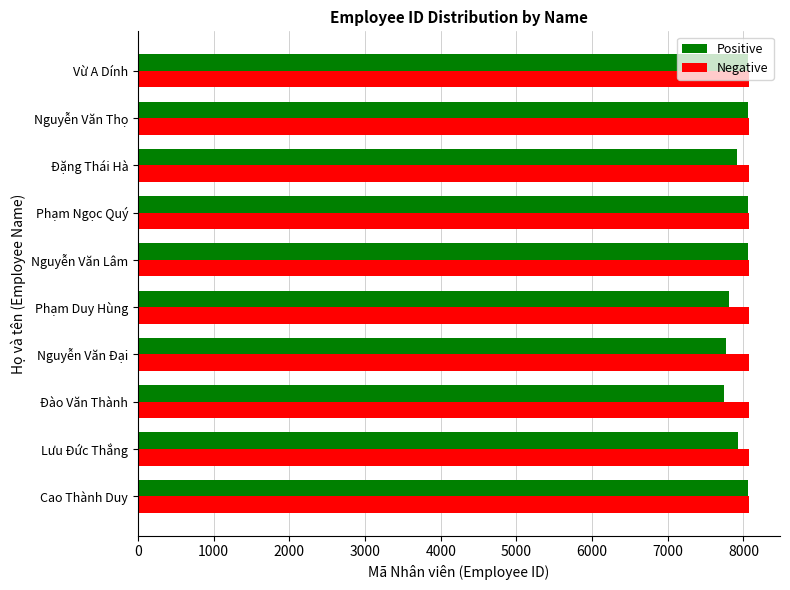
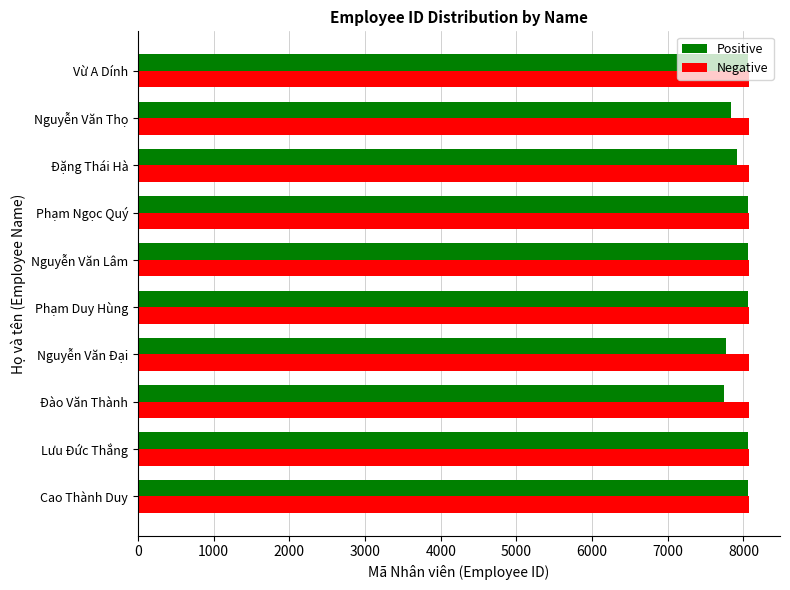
  {
    "Positive": {
-     "Nguyễn Văn Thọ": 8100,
+     "Nguyễn Văn Thọ": 7800,
      "Đặng Thái Hà": 7900,
      "Phạm Ngọc Quý": 8100,
      "Nguyễn Văn Lâm": 8100,
-     "Phạm Duy Hùng": 7800,
+     "Phạm Duy Hùng": 8100,
      "Nguyễn Văn Đại": 7800,
      "Đào Văn Thành": 7700,
-     "Lưu Đức Thắng": 7900,
+     "Lưu Đức Thắng": 8100,
      "Cao Thành Duy": 8100
    },
    "Negative": {
      "Nguyễn Văn Thọ": 8100,
      "Đặng Thái Hà": 8100,
      "Phạm Ngọc Quý": 8100,
      "Nguyễn Văn Lâm": 8100,
      "Phạm Duy Hùng": 8100,
      "Nguyễn Văn Đại": 8100,
      "Đào Văn Thành": 8100,
      "Lưu Đức Thắng": 8100,
      "Cao Thành Duy": 8100
    }
  }
